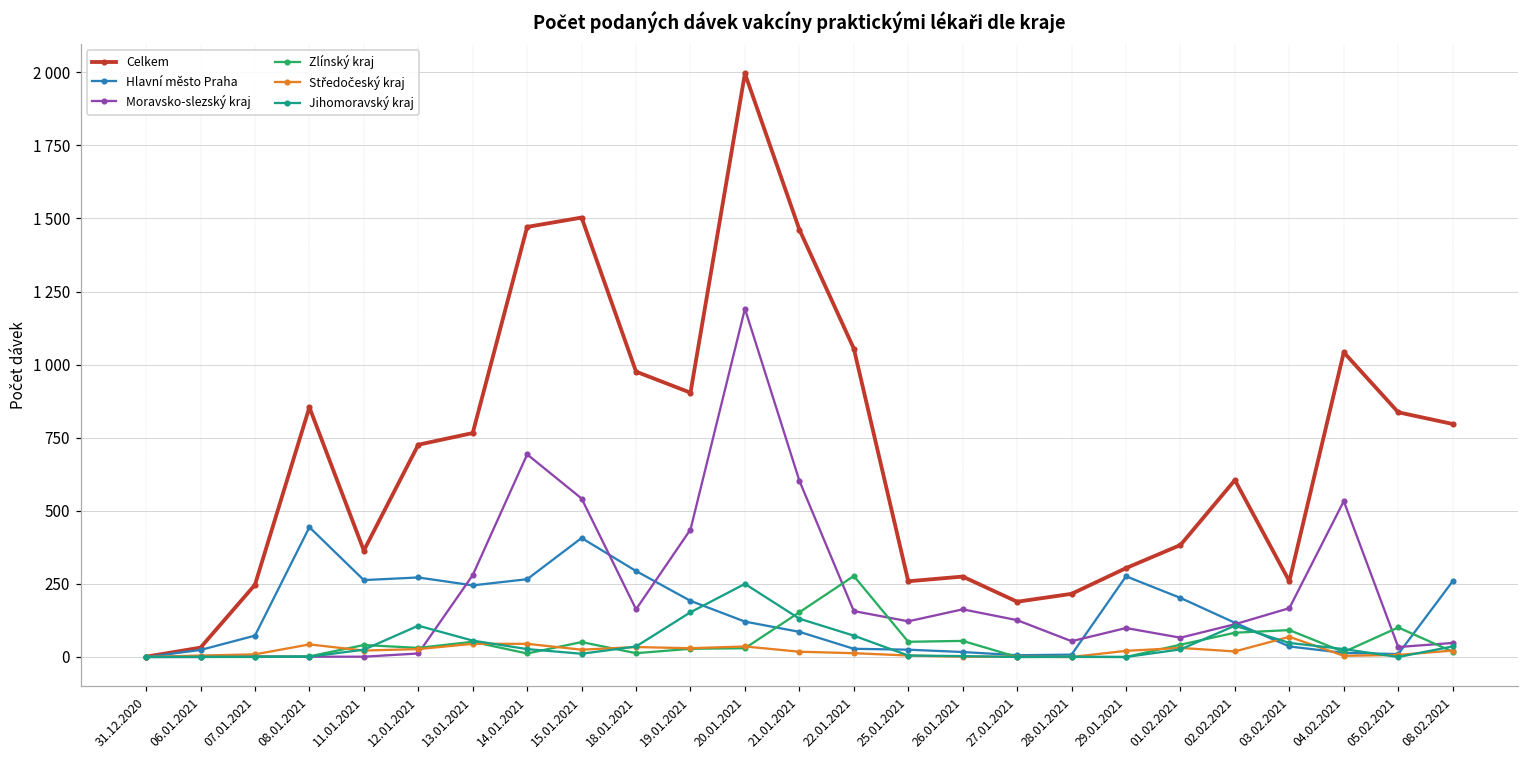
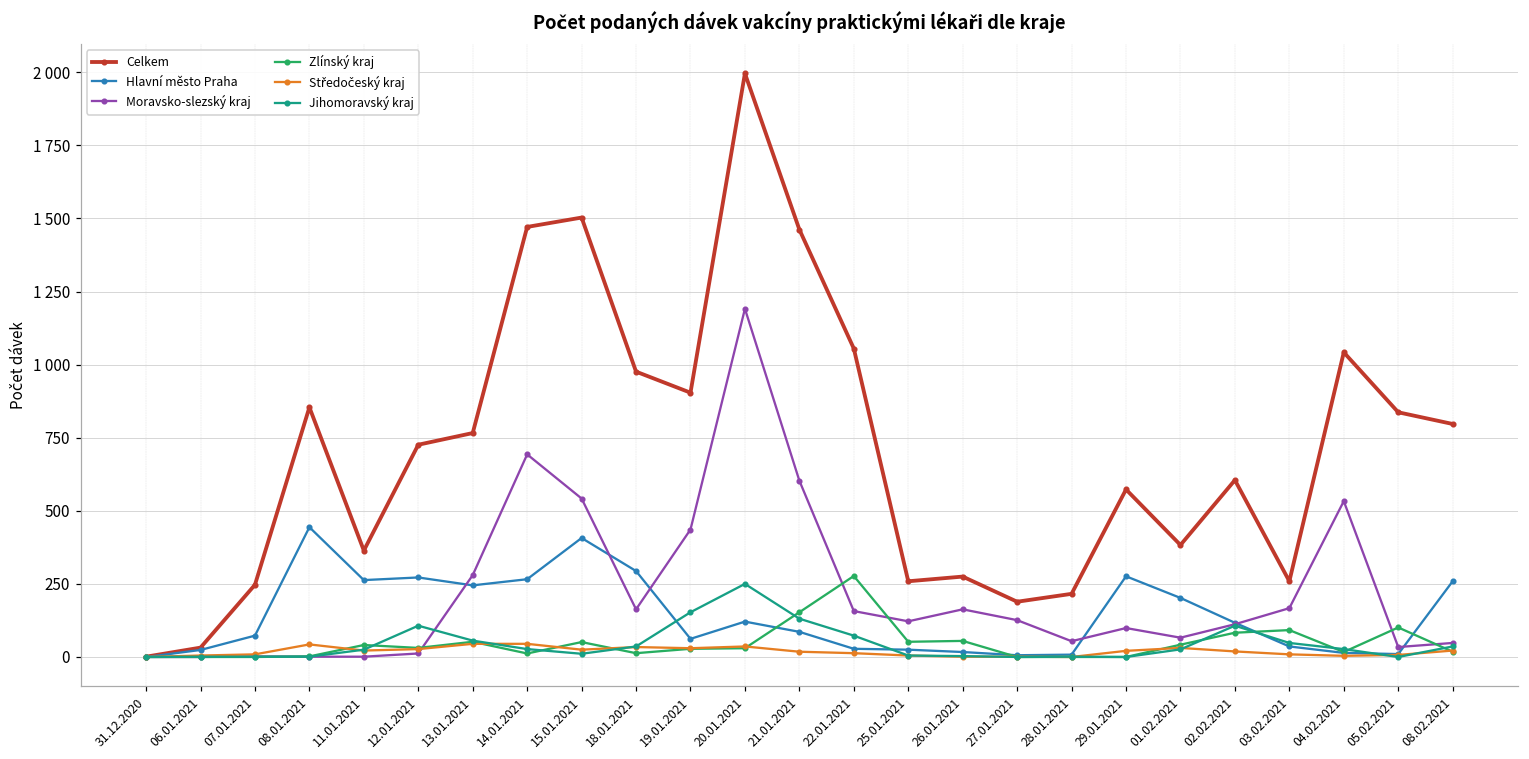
  {
    "Celkem": {
      "07.01.2021": 250,
      "08.01.2021": 850,
      "11.01.2021": 360,
      "12.01.2021": 730,
      "13.01.2021": 770,
      "14.01.2021": 1470,
      "15.01.2021": 1500,
      "18.01.2021": 980,
      "19.01.2021": 900,
      "20.01.2021": 2000,
      "21.01.2021": 1460,
      "22.01.2021": 1060,
      "25.01.2021": 260,
      "26.01.2021": 280,
      "27.01.2021": 190,
      "28.01.2021": 220,
-     "29.01.2021": 300,
+     "29.01.2021": 570,
      "01.02.2021": 380,
      "02.02.2021": 610,
      "03.02.2021": 260,
      "04.02.2021": 1040,
      "05.02.2021": 840,
      "08.02.2021": 800
    },
    "Hlavní město Praha": {
      "07.01.2021": 70,
      "08.01.2021": 440,
      "11.01.2021": 260,
      "12.01.2021": 270,
      "13.01.2021": 250,
      "14.01.2021": 270,
      "15.01.2021": 410,
      "18.01.2021": 290,
-     "19.01.2021": 190,
+     "19.01.2021": 60,
      "20.01.2021": 120,
      "21.01.2021": 90,
      "22.01.2021": 30,
      "25.01.2021": 30,
      "26.01.2021": 20,
      "29.01.2021": 280,
      "01.02.2021": 200,
      "03.02.2021": 40,
      "08.02.2021": 260
    },
    "Moravsko-slezský kraj": {
      "11.01.2021": 0,
      "12.01.2021": 10,
      "13.01.2021": 280,
      "14.01.2021": 690,
      "15.01.2021": 540,
      "18.01.2021": 160,
      "19.01.2021": 440,
      "20.01.2021": 1190,
      "21.01.2021": 600,
      "22.01.2021": 160,
      "25.01.2021": 120,
      "26.01.2021": 160,
      "27.01.2021": 130,
      "28.01.2021": 50,
      "29.01.2021": 100,
      "01.02.2021": 70,
      "03.02.2021": 170,
      "04.02.2021": 530,
      "05.02.2021": 30,
      "08.02.2021": 50
    },
    "Středočeský kraj": {
      "08.01.2021": 40,
      "14.01.2021": 50,
      "15.01.2021": 30,
      "21.01.2021": 20,
      "22.01.2021": 10,
      "29.01.2021": 20,
      "02.02.2021": 20,
-     "03.02.2021": 70,
+     "03.02.2021": 10,
      "04.02.2021": 0
    }
  }
